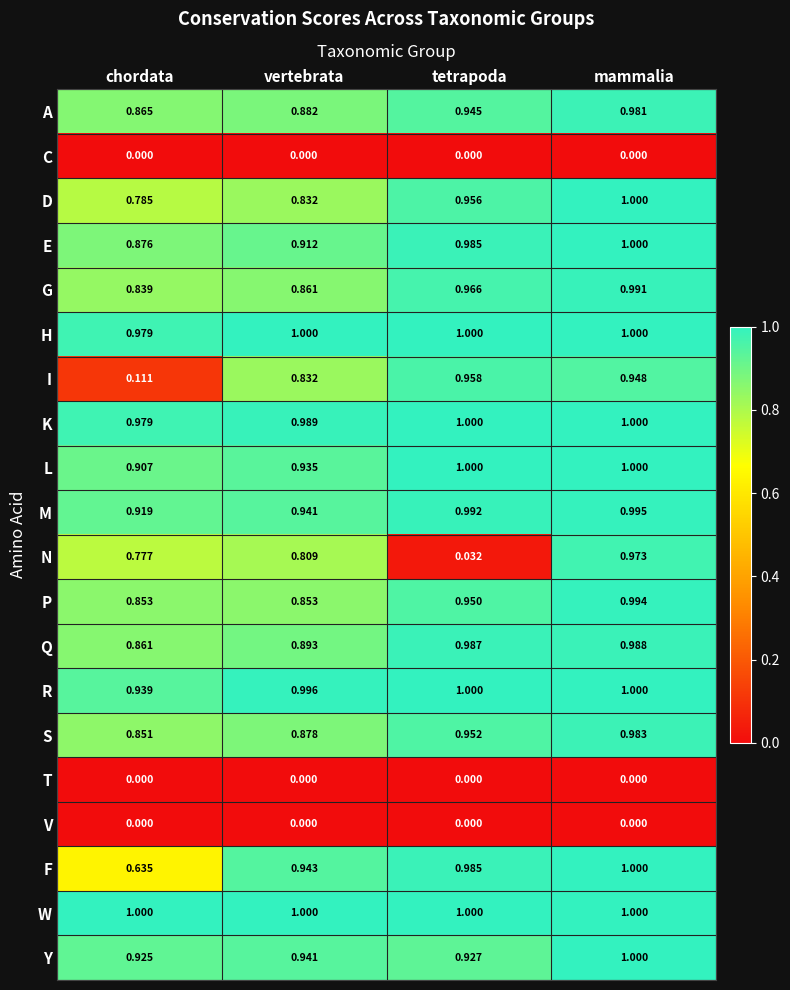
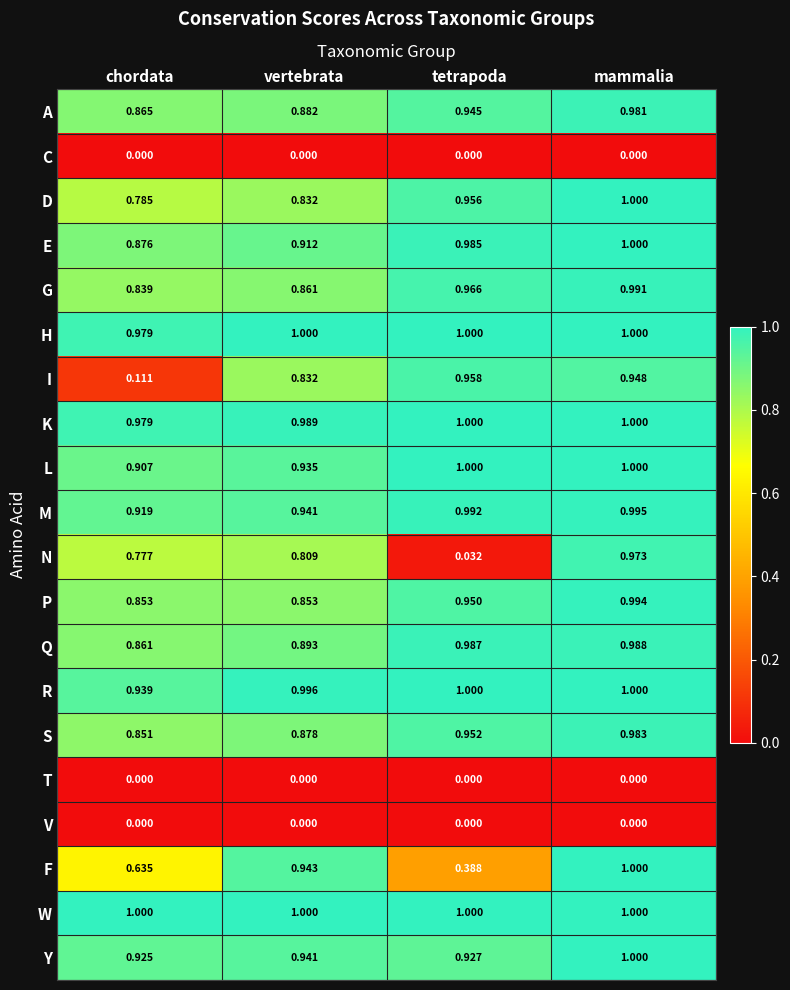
  {
    "A": {
      "chordata": 0.865,
      "vertebrata": 0.882,
      "tetrapoda": 0.945,
      "mammalia": 0.981
    },
    "C": {
      "chordata": 0.000,
      "vertebrata": 0.000,
      "tetrapoda": 0.000,
      "mammalia": 0.000
    },
    "D": {
      "chordata": 0.785,
      "vertebrata": 0.832,
      "tetrapoda": 0.956,
      "mammalia": 1.000
    },
    "E": {
      "chordata": 0.876,
      "vertebrata": 0.912,
      "tetrapoda": 0.985,
      "mammalia": 1.000
    },
    "G": {
      "chordata": 0.839,
      "vertebrata": 0.861,
      "tetrapoda": 0.966,
      "mammalia": 0.991
    },
    "H": {
      "chordata": 0.979,
      "vertebrata": 1.000,
      "tetrapoda": 1.000,
      "mammalia": 1.000
    },
    "I": {
      "chordata": 0.111,
      "vertebrata": 0.832,
      "tetrapoda": 0.958,
      "mammalia": 0.948
    },
    "K": {
      "chordata": 0.979,
      "vertebrata": 0.989,
      "tetrapoda": 1.000,
      "mammalia": 1.000
    },
    "L": {
      "chordata": 0.907,
      "vertebrata": 0.935,
      "tetrapoda": 1.000,
      "mammalia": 1.000
    },
    "M": {
      "chordata": 0.919,
      "vertebrata": 0.941,
      "tetrapoda": 0.992,
      "mammalia": 0.995
    },
    "N": {
      "chordata": 0.777,
      "vertebrata": 0.809,
      "tetrapoda": 0.032,
      "mammalia": 0.973
    },
    "P": {
      "chordata": 0.853,
      "vertebrata": 0.853,
      "tetrapoda": 0.950,
      "mammalia": 0.994
    },
    "Q": {
      "chordata": 0.861,
      "vertebrata": 0.893,
      "tetrapoda": 0.987,
      "mammalia": 0.988
    },
    "R": {
      "chordata": 0.939,
      "vertebrata": 0.996,
      "tetrapoda": 1.000,
      "mammalia": 1.000
    },
    "S": {
      "chordata": 0.851,
      "vertebrata": 0.878,
      "tetrapoda": 0.952,
      "mammalia": 0.983
    },
    "T": {
      "chordata": 0.000,
      "vertebrata": 0.000,
      "tetrapoda": 0.000,
      "mammalia": 0.000
    },
    "V": {
      "chordata": 0.000,
      "vertebrata": 0.000,
      "tetrapoda": 0.000,
      "mammalia": 0.000
    },
    "F": {
      "chordata": 0.635,
      "vertebrata": 0.943,
-     "tetrapoda": 0.985,
+     "tetrapoda": 0.388,
      "mammalia": 1.000
    },
    "W": {
      "chordata": 1.000,
      "vertebrata": 1.000,
      "tetrapoda": 1.000,
      "mammalia": 1.000
    },
    "Y": {
      "chordata": 0.925,
      "vertebrata": 0.941,
      "tetrapoda": 0.927,
      "mammalia": 1.000
    }
  }
